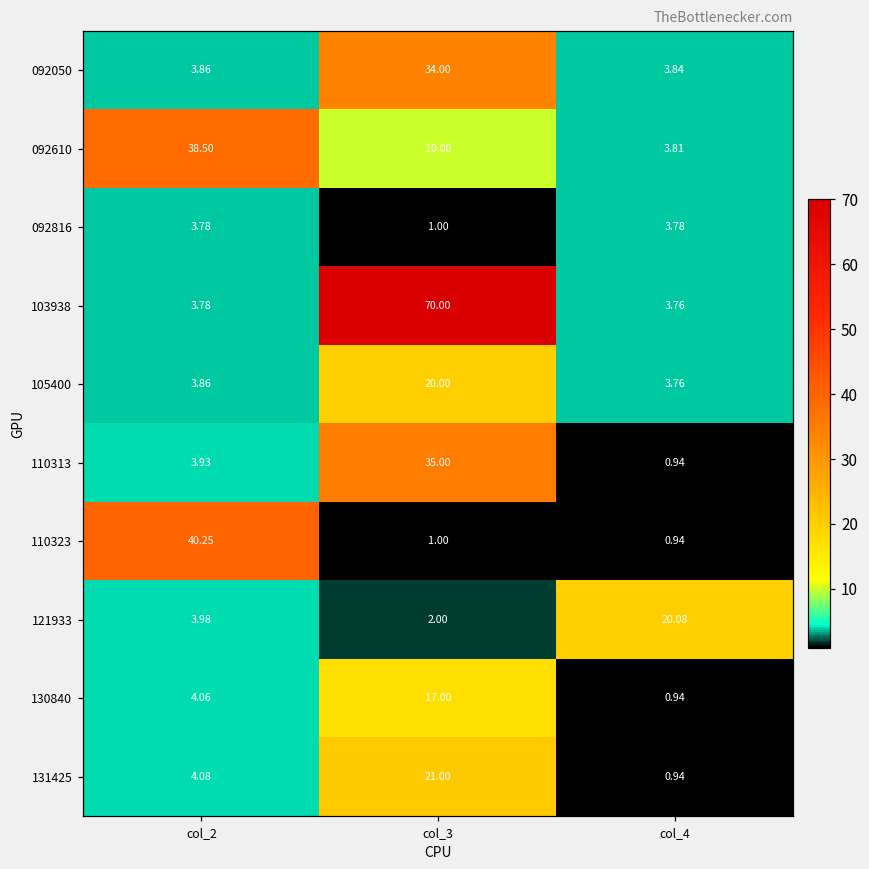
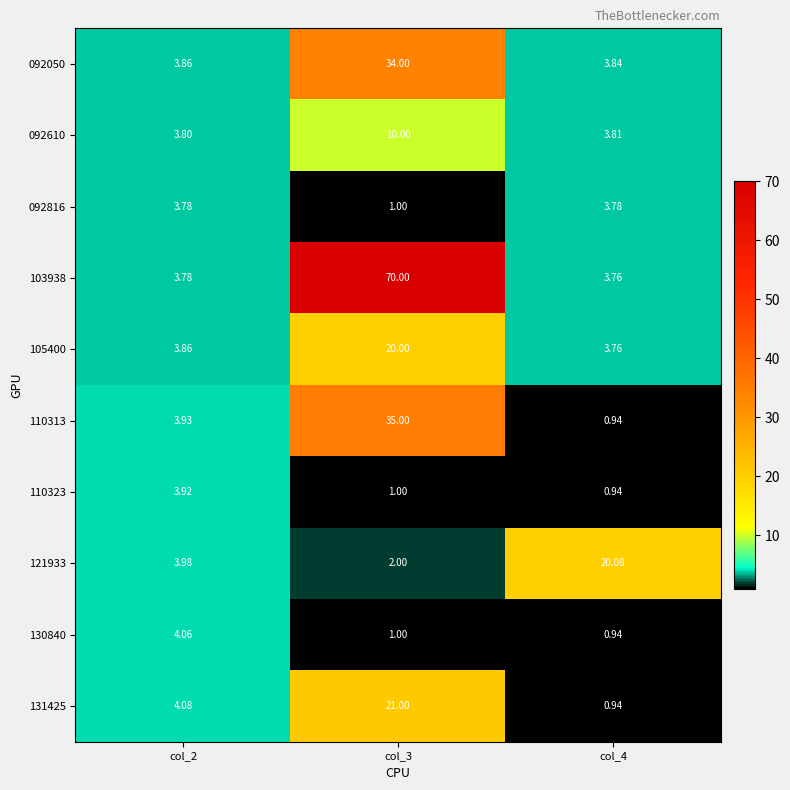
  {
    "092050": {
      "col_2": 3.86,
      "col_3": 34.00,
      "col_4": 3.84
    },
    "092610": {
-     "col_2": 38.50,
+     "col_2": 3.80,
      "col_3": 10.00,
      "col_4": 3.81
    },
    "092816": {
      "col_2": 3.78,
      "col_3": 1.00,
      "col_4": 3.78
    },
    "103938": {
      "col_2": 3.78,
      "col_3": 70.00,
      "col_4": 3.76
    },
    "105400": {
      "col_2": 3.86,
      "col_3": 20.00,
      "col_4": 3.76
    },
    "110313": {
      "col_2": 3.93,
      "col_3": 35.00,
      "col_4": 0.94
    },
    "110323": {
-     "col_2": 40.25,
+     "col_2": 3.92,
      "col_3": 1.00,
      "col_4": 0.94
    },
    "121933": {
      "col_2": 3.98,
      "col_3": 2.00,
      "col_4": 20.08
    },
    "130840": {
      "col_2": 4.06,
-     "col_3": 17.00,
+     "col_3": 1.00,
      "col_4": 0.94
    },
    "131425": {
      "col_2": 4.08,
      "col_3": 21.00,
      "col_4": 0.94
    }
  }
